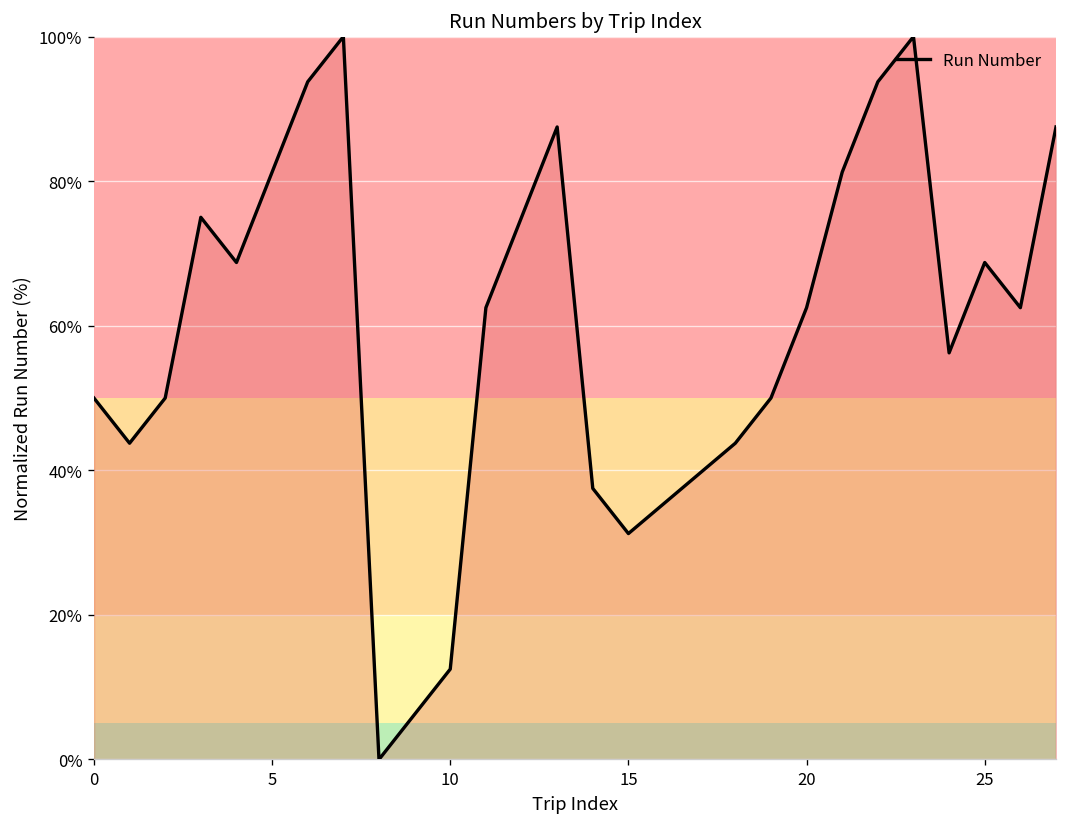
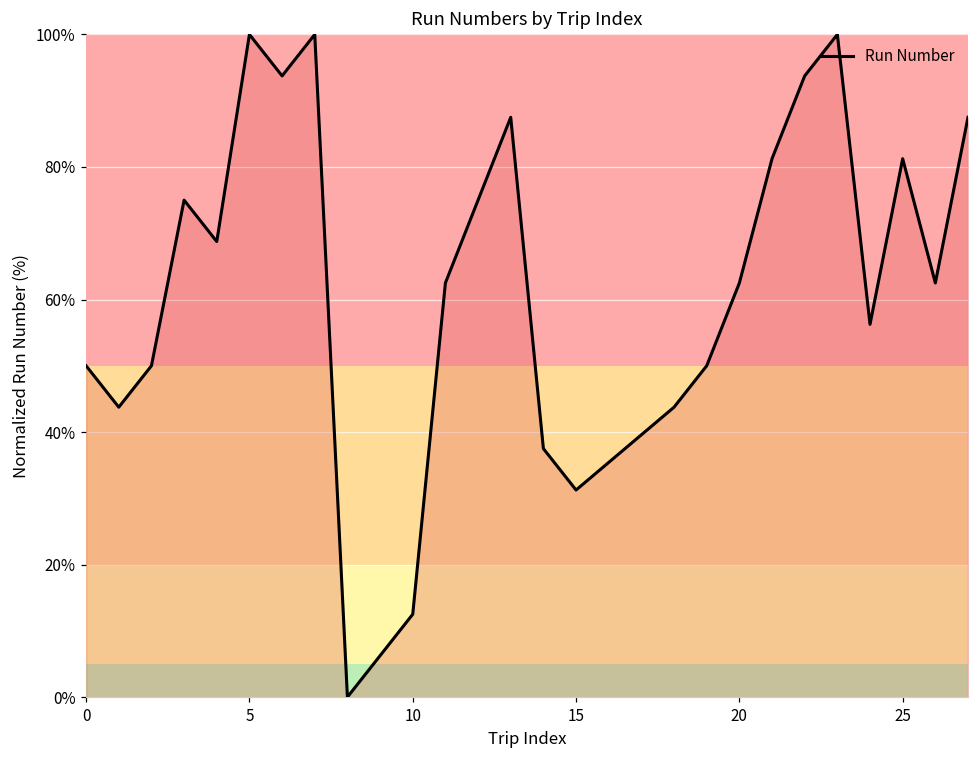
  {
    "0": "50%",
-   "5": "81%",
+   "5": "100%",
    "10": "13%",
    "15": "31%",
    "20": "63%",
-   "25": "69%"
+   "25": "81%"
  }
